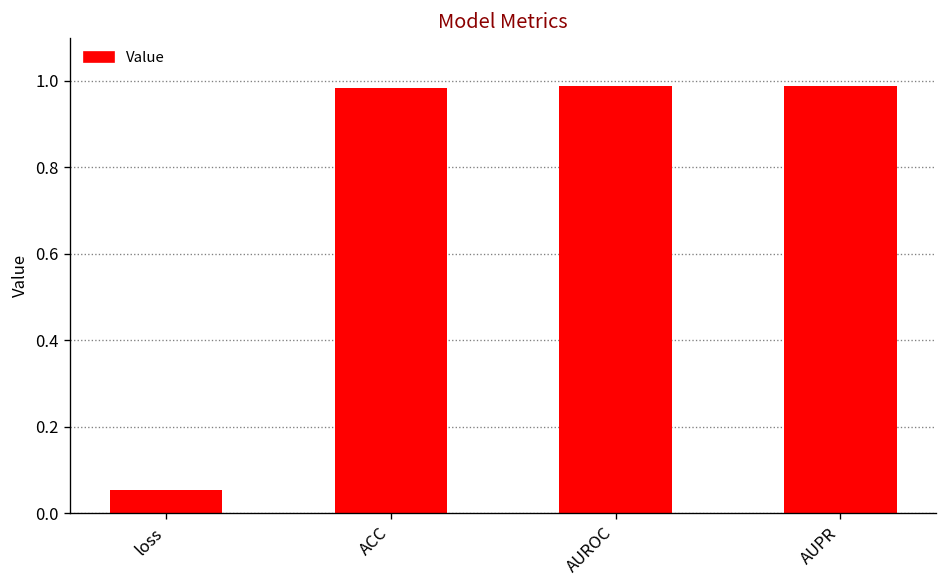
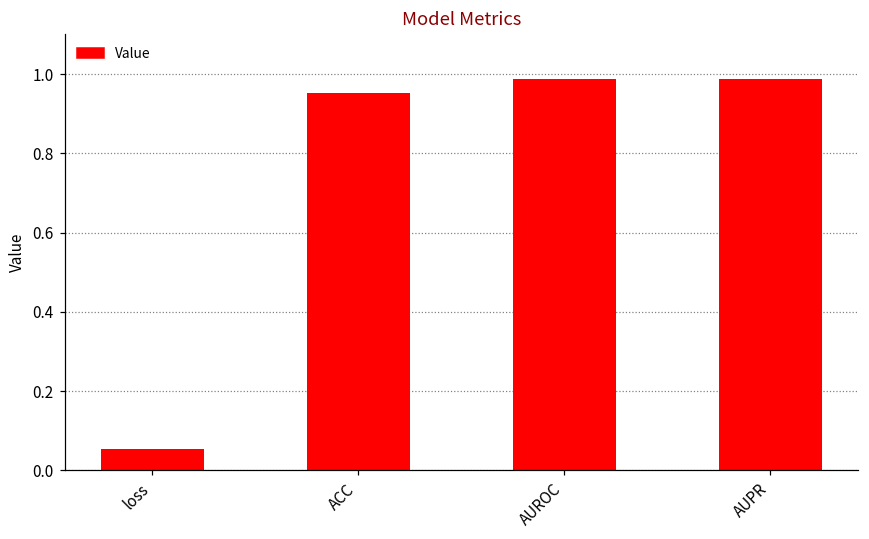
  {
    "loss": 0.05,
-   "ACC": 0.98,
+   "ACC": 0.95,
    "AUROC": 0.99,
    "AUPR": 0.99
  }
